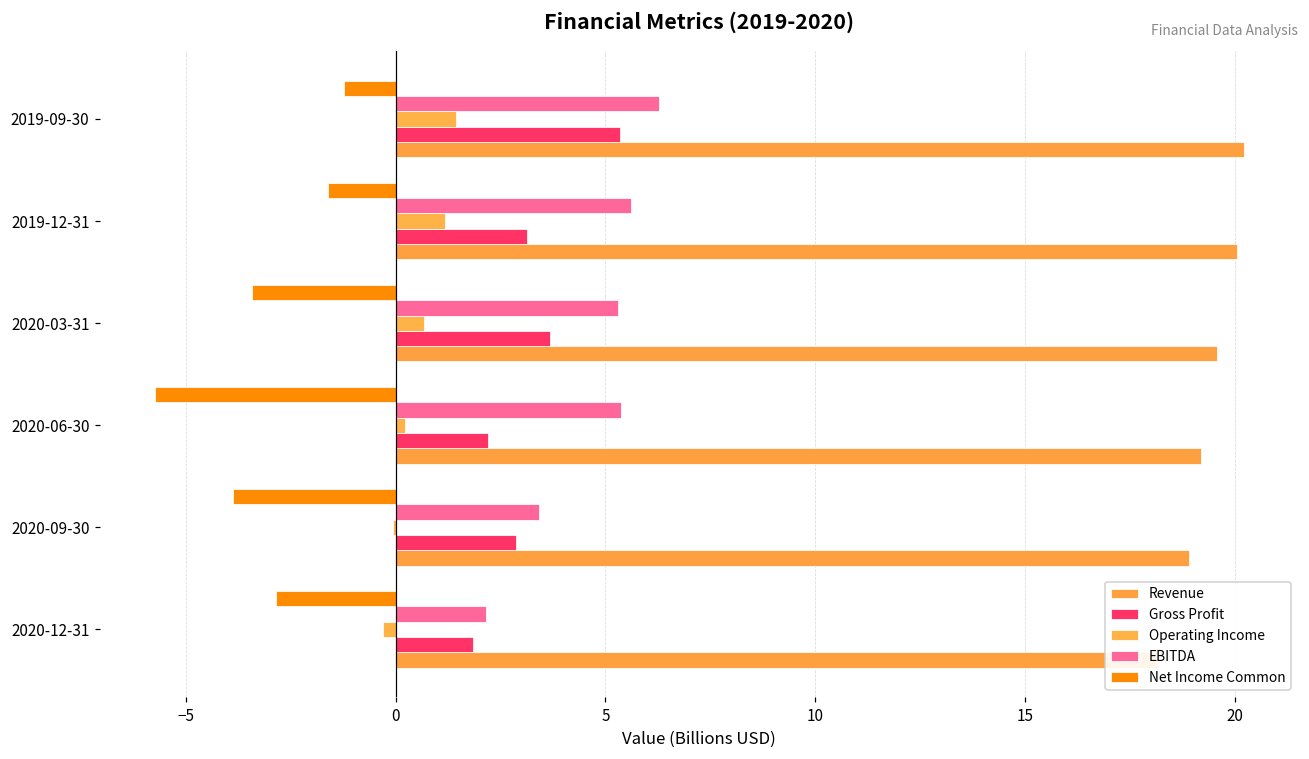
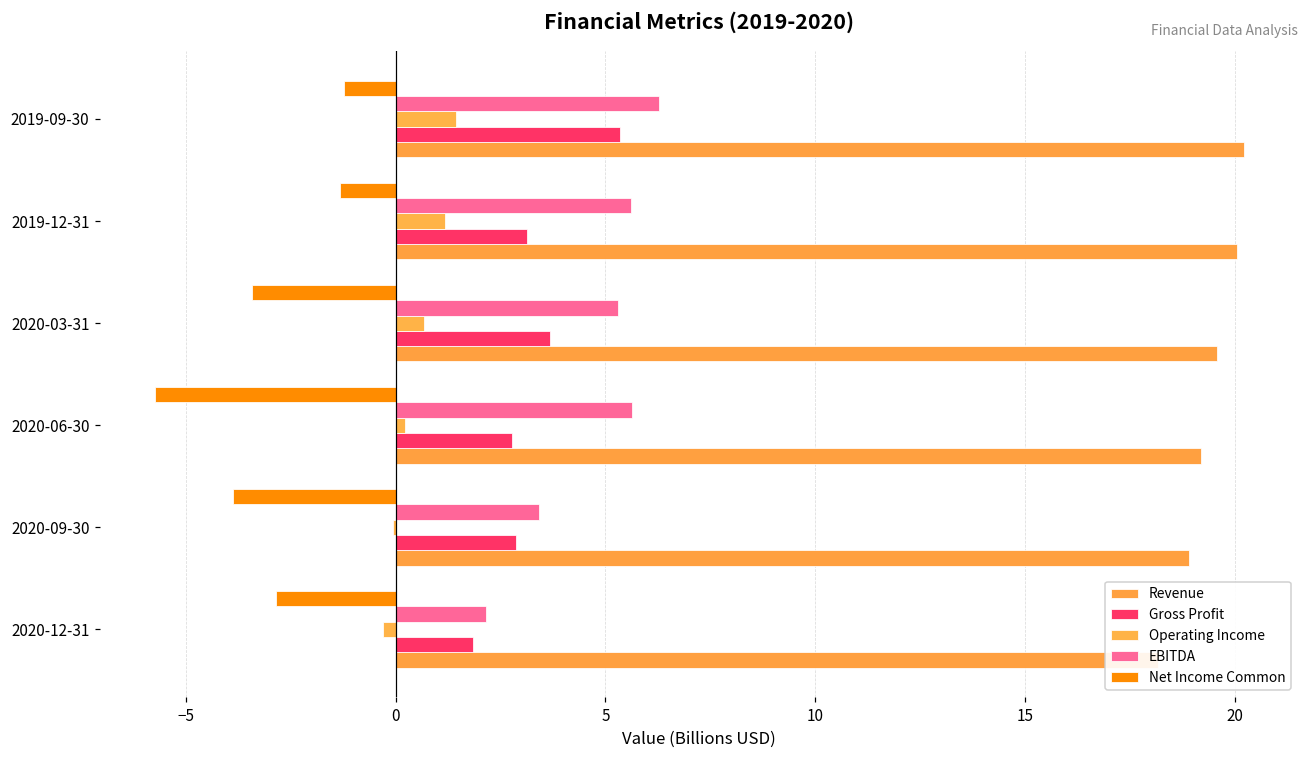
  {
    "Gross Profit": {
      "2019-09-30": 5.3,
      "2019-12-31": 3.1,
      "2020-03-31": 3.7,
-     "2020-06-30": 2.2,
+     "2020-06-30": 2.8,
      "2020-09-30": 2.9,
      "2020-12-31": 1.8
    },
    "EBITDA": {
      "2019-09-30": 6.3,
      "2019-12-31": 5.6,
      "2020-03-31": 5.3,
-     "2020-06-30": 5.4,
+     "2020-06-30": 5.6,
      "2020-09-30": 3.4,
      "2020-12-31": 2.1
    },
    "Net Income Common": {
      "2019-09-30": -1.2,
-     "2019-12-31": -1.6,
+     "2019-12-31": -1.3,
      "2020-03-31": -3.4,
      "2020-06-30": -5.7,
      "2020-09-30": -3.9,
      "2020-12-31": -2.8
    }
  }
